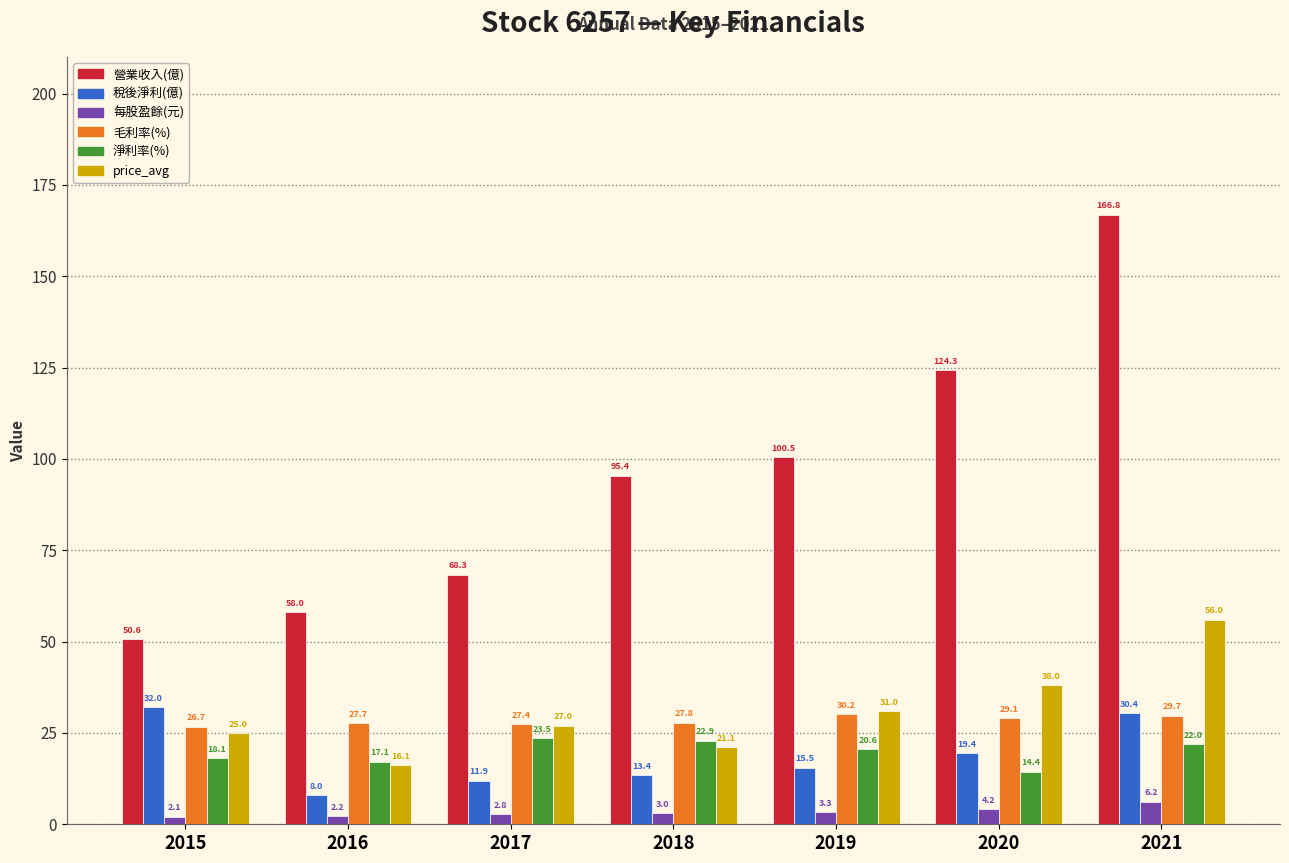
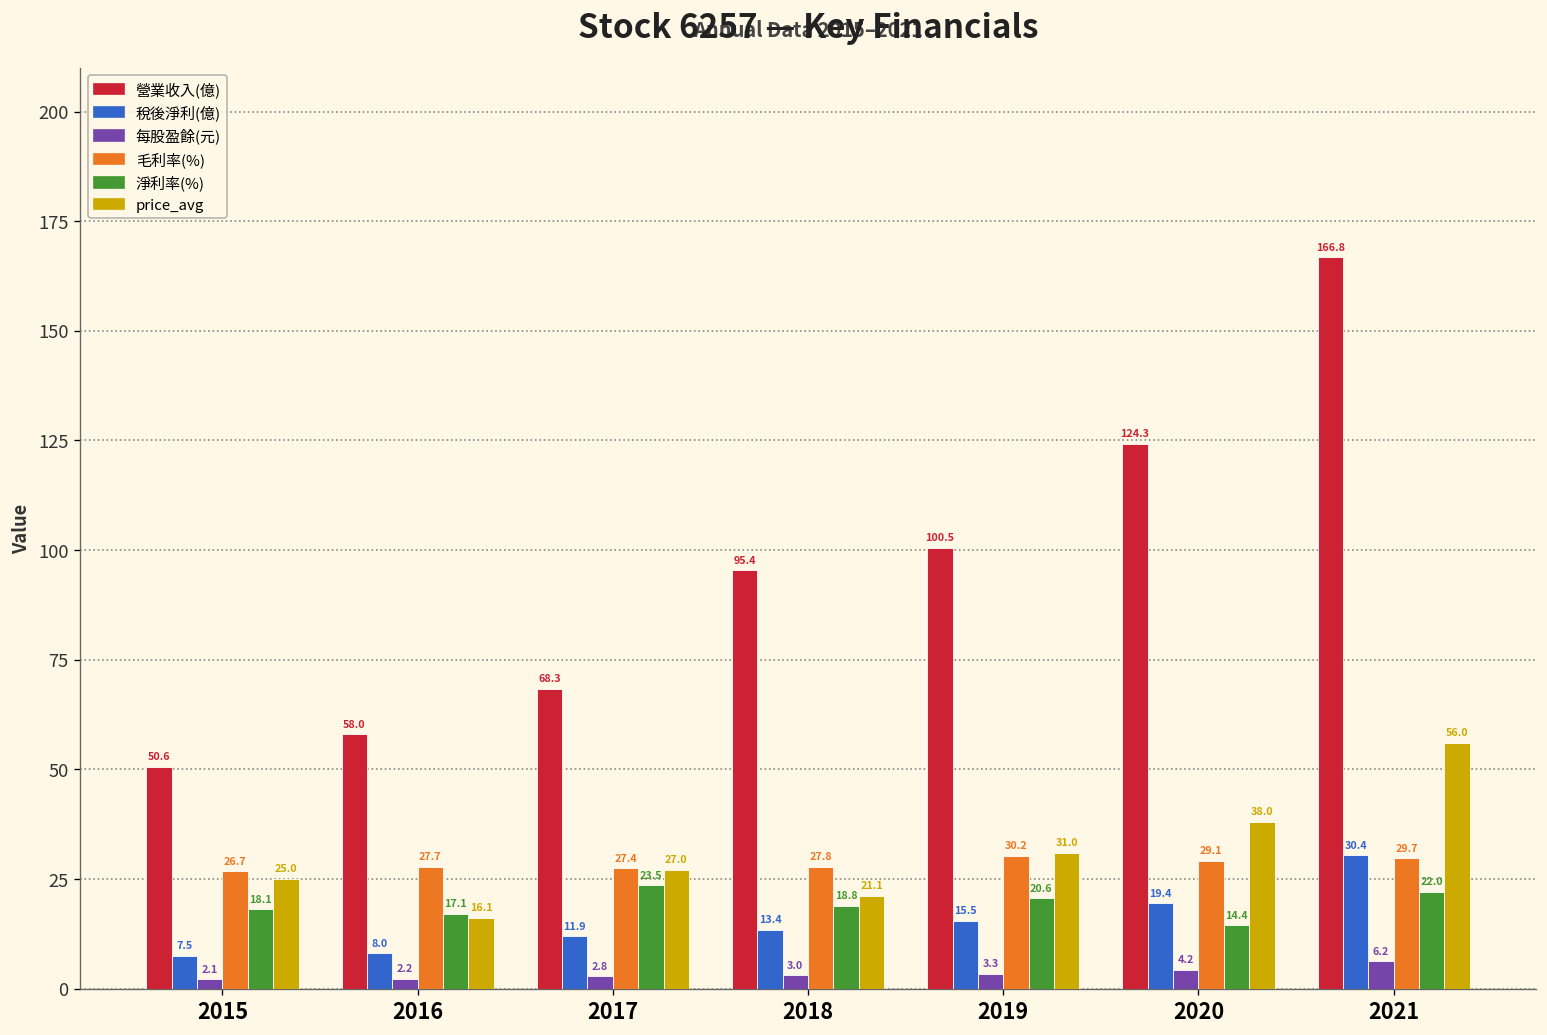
  {
    "營業收入(億)": {
      "2015": 50.6,
      "2016": 58.0,
      "2017": 68.3,
      "2018": 95.4,
      "2019": 100.5,
      "2020": 124.3,
      "2021": 166.8
    },
    "稅後淨利(億)": {
-     "2015": 32.0,
+     "2015": 7.5,
      "2016": 8.0,
      "2017": 11.9,
      "2018": 13.4,
      "2019": 15.5,
      "2020": 19.4,
      "2021": 30.4
    },
    "每股盈餘(元)": {
      "2015": 2.1,
      "2016": 2.2,
      "2017": 2.8,
      "2018": 3.0,
      "2019": 3.3,
      "2020": 4.2,
      "2021": 6.2
    },
    "毛利率(%)": {
      "2015": 26.7,
      "2016": 27.7,
      "2017": 27.4,
      "2018": 27.8,
      "2019": 30.2,
      "2020": 29.1,
      "2021": 29.7
    },
    "淨利率(%)": {
      "2015": 18.1,
      "2016": 17.1,
      "2017": 23.5,
-     "2018": 22.9,
+     "2018": 18.8,
      "2019": 20.6,
      "2020": 14.4,
      "2021": 22.0
    },
    "price_avg": {
      "2015": 25.0,
      "2016": 16.1,
      "2017": 27.0,
      "2018": 21.1,
      "2019": 31.0,
      "2020": 38.0,
      "2021": 56.0
    }
  }
